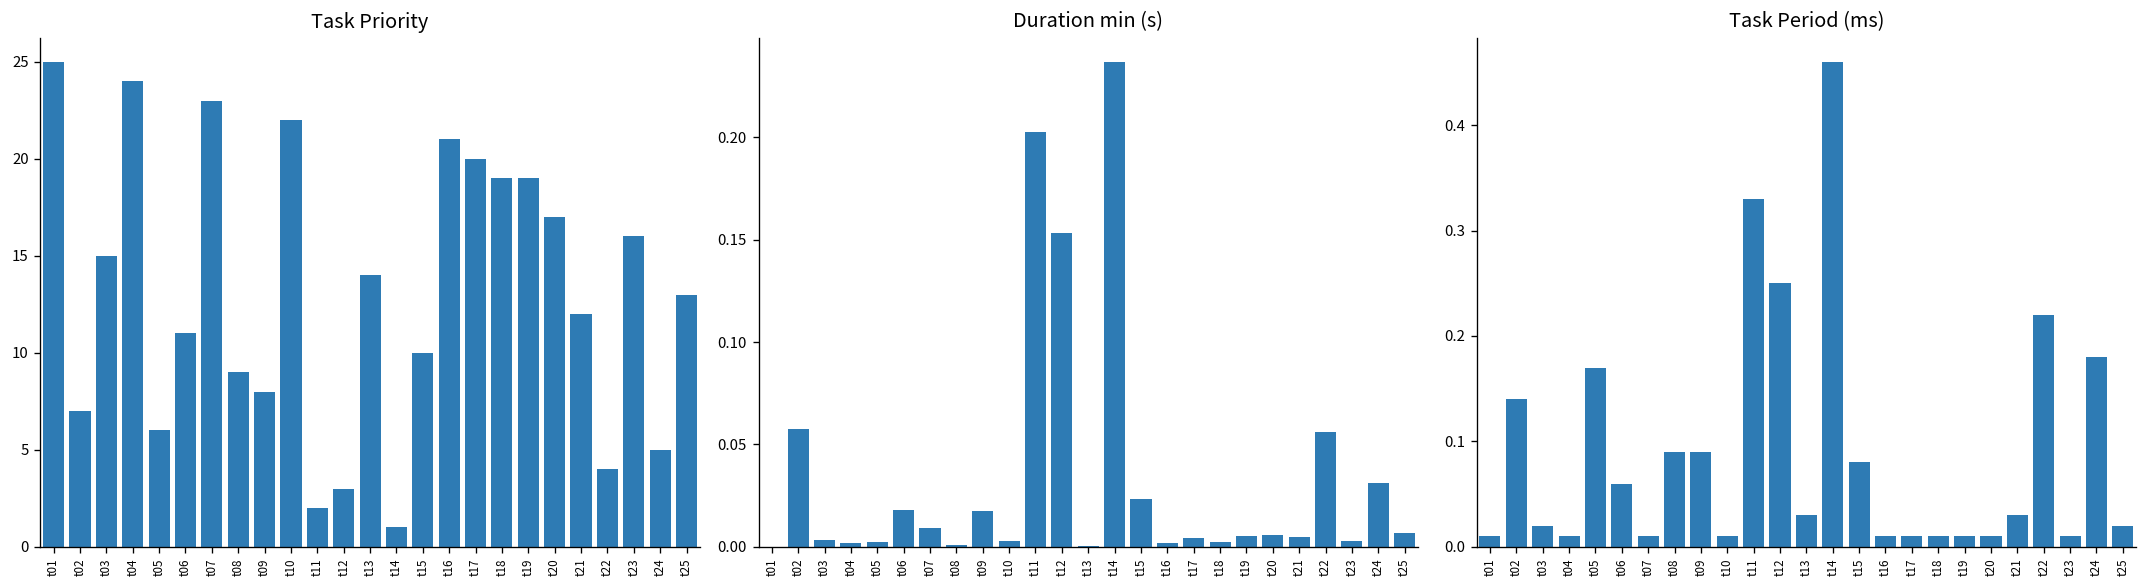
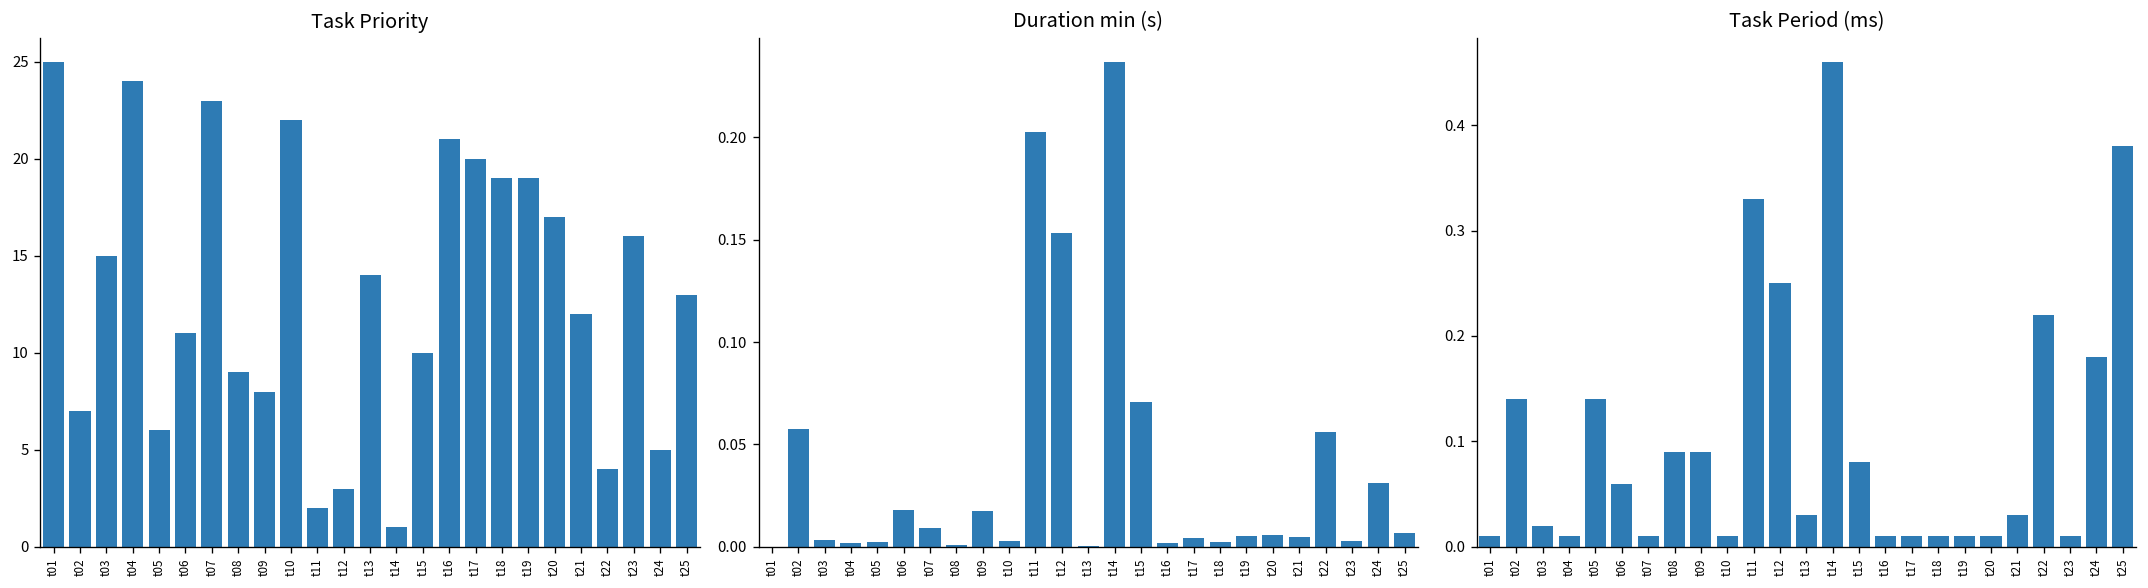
  {
    "Task Priority": {
      "t01": 25.0,
      "t02": 7.0,
      "t03": 15.0,
      "t04": 24.0,
      "t05": 6.0,
      "t06": 11.0,
      "t07": 23.0,
      "t08": 9.0,
      "t09": 8.0,
      "t10": 22.0,
      "t11": 2.0,
      "t12": 3.0,
      "t13": 14.0,
      "t14": 1.0,
      "t15": 10.0,
      "t16": 21.0,
      "t17": 20.0,
      "t18": 19.0,
      "t19": 19.0,
      "t20": 17.0,
      "t21": 12.0,
      "t22": 4.0,
      "t23": 16.0,
      "t24": 5.0,
      "t25": 13.0
    },
    "Duration min (s)": {
      "t02": 0.058,
      "t03": 0.003,
      "t04": 0.002,
      "t05": 0.003,
      "t06": 0.018,
      "t07": 0.009,
      "t09": 0.018,
      "t10": 0.003,
      "t11": 0.203,
      "t12": 0.153,
      "t14": 0.237,
-     "t15": 0.023,
+     "t15": 0.071,
      "t16": 0.002,
      "t17": 0.004,
      "t18": 0.002,
      "t19": 0.006,
      "t20": 0.006,
      "t21": 0.005,
      "t22": 0.056,
      "t23": 0.003,
      "t24": 0.031,
      "t25": 0.007
    },
    "Task Period (ms)": {
      "t01": 0.01,
      "t02": 0.14,
      "t03": 0.02,
      "t04": 0.01,
-     "t05": 0.17,
+     "t05": 0.14,
      "t06": 0.06,
      "t07": 0.01,
      "t08": 0.09,
      "t09": 0.09,
      "t10": 0.01,
      "t11": 0.33,
      "t12": 0.25,
      "t13": 0.03,
      "t14": 0.46,
      "t15": 0.08,
      "t16": 0.01,
      "t17": 0.01,
      "t18": 0.01,
      "t19": 0.01,
      "t20": 0.01,
      "t21": 0.03,
      "t22": 0.22,
      "t23": 0.01,
      "t24": 0.18,
-     "t25": 0.02
+     "t25": 0.38
    }
  }
